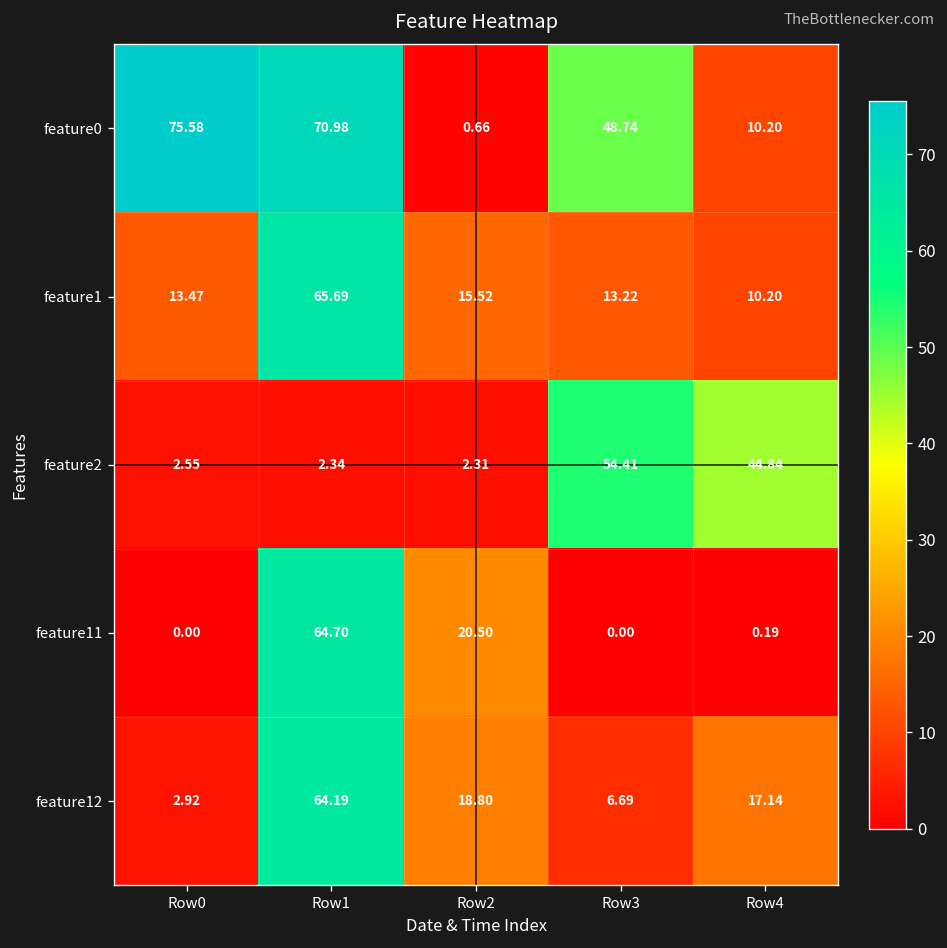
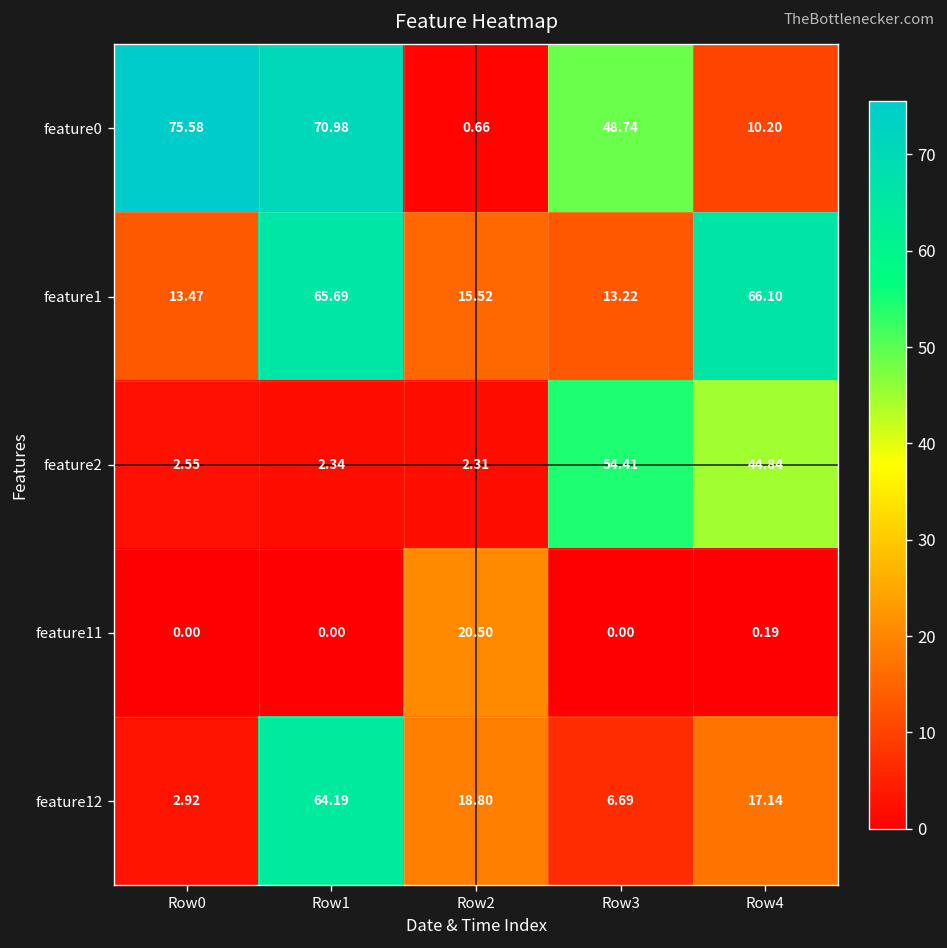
  {
    "feature0": {
      "Row0": 75.58,
      "Row1": 70.98,
      "Row2": 0.66,
      "Row3": 48.74,
      "Row4": 10.20
    },
    "feature1": {
      "Row0": 13.47,
      "Row1": 65.69,
      "Row2": 15.52,
      "Row3": 13.22,
-     "Row4": 10.20
+     "Row4": 66.10
    },
    "feature2": {
      "Row0": 2.55,
      "Row1": 2.34,
      "Row2": 2.31,
      "Row3": 54.41,
      "Row4": 44.84
    },
    "feature11": {
      "Row0": 0.00,
-     "Row1": 64.70,
+     "Row1": 0.00,
      "Row2": 20.50,
      "Row3": 0.00,
      "Row4": 0.19
    },
    "feature12": {
      "Row0": 2.92,
      "Row1": 64.19,
      "Row2": 18.80,
      "Row3": 6.69,
      "Row4": 17.14
    }
  }
